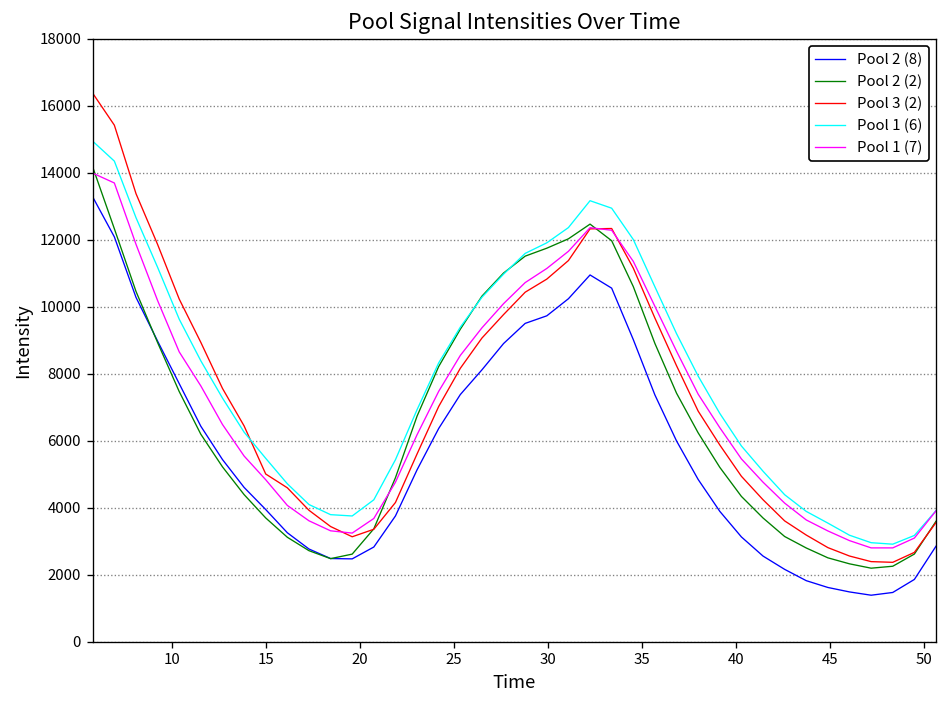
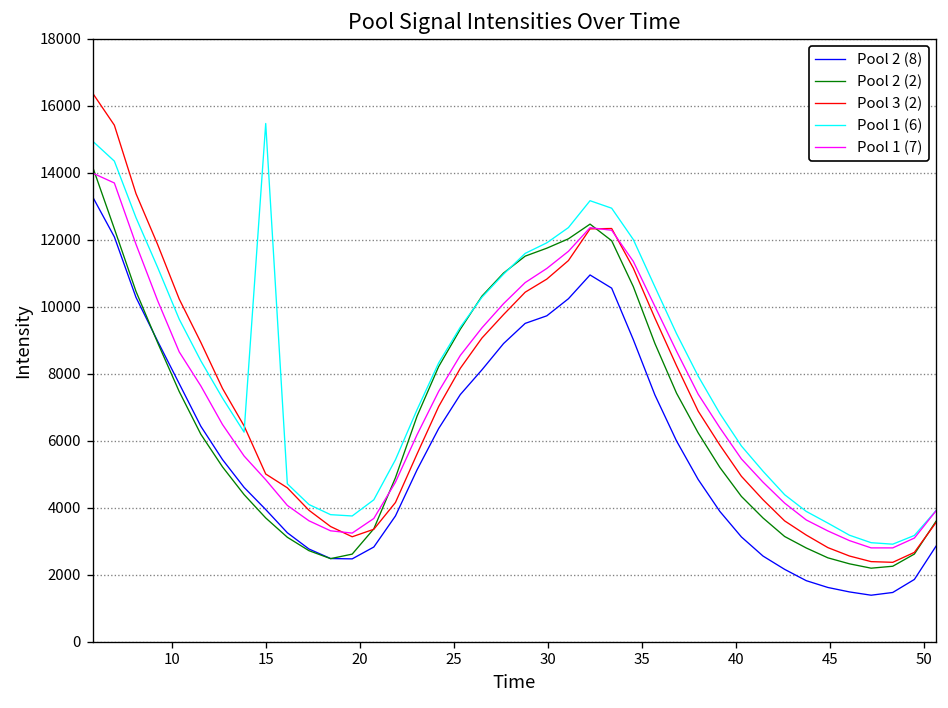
  {
    "Pool 2 (8)": {
      "15": 3900
    },
    "Pool 2 (2)": {
      "15": 3700
    },
    "Pool 3 (2)": {
      "15": 5000
    },
    "Pool 1 (6)": {
-     "15": 5500
+     "15": 15500
    },
    "Pool 1 (7)": {
      "15": 4800
    }
  }
